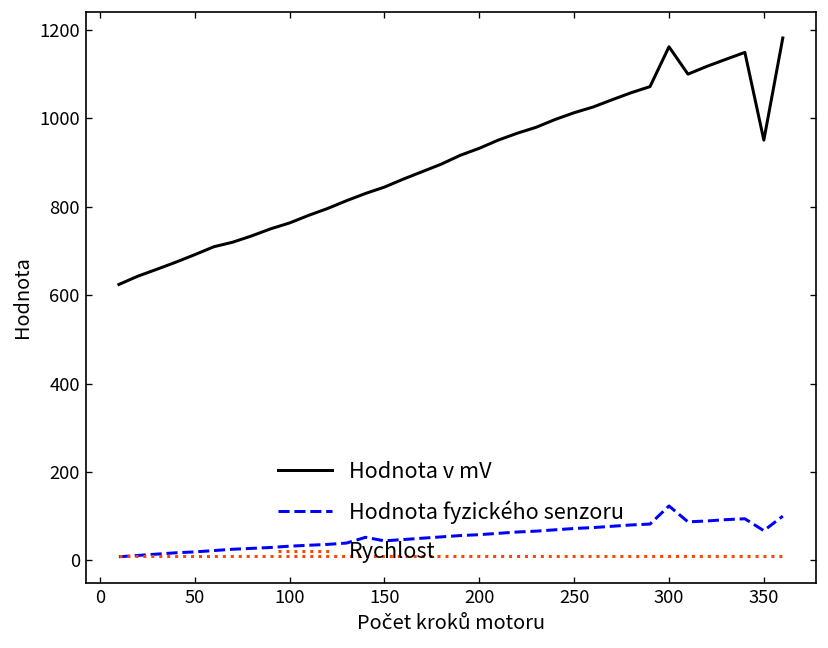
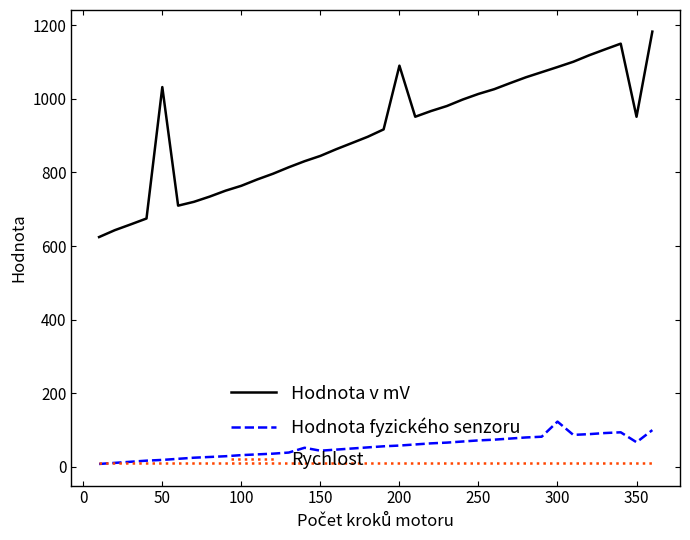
  {
    "Hodnota v mV": {
-     "50": 690,
+     "50": 1030,
      "100": 760,
      "150": 840,
-     "200": 930,
+     "200": 1090,
      "250": 1010,
-     "300": 1160,
+     "300": 1090,
      "350": 950
    },
    "Hodnota fyzického senzoru": {
      "50": 20,
      "100": 30,
      "150": 40,
      "200": 60,
      "250": 70,
      "300": 120,
      "350": 70
    },
    "Rychlost": {
      "50": 10,
      "100": 10,
      "150": 10,
      "200": 10,
      "250": 10,
      "300": 10,
      "350": 10
    }
  }
